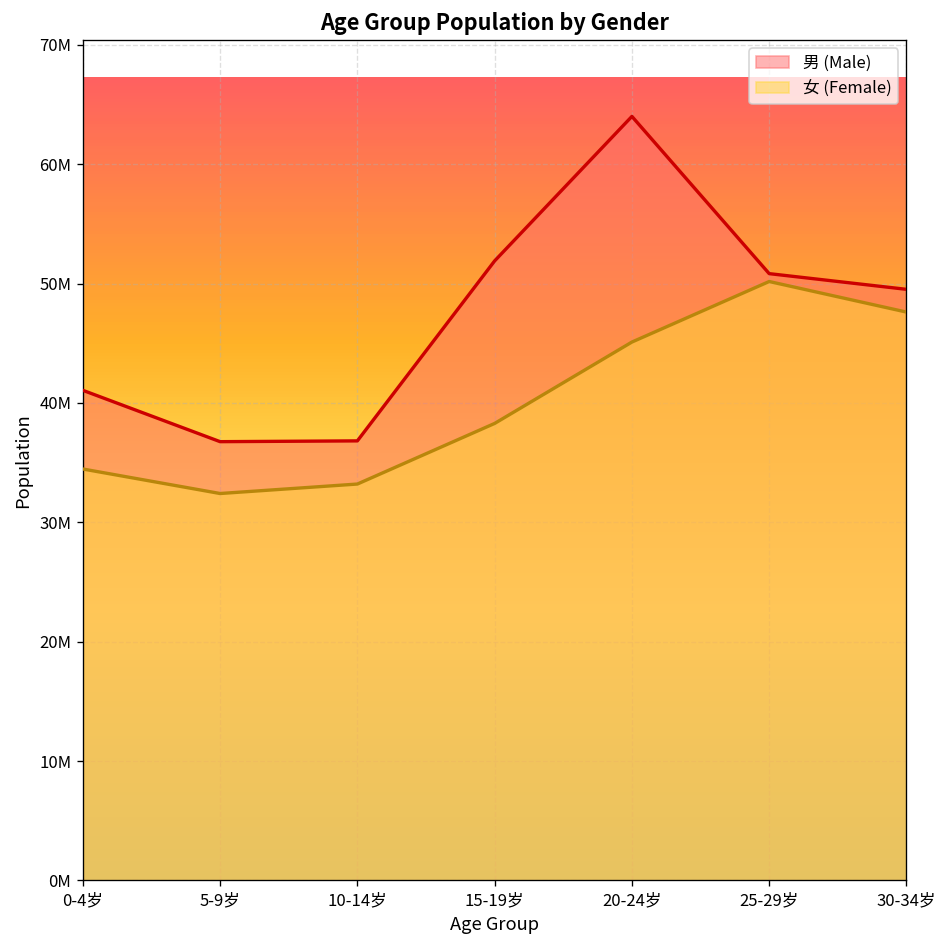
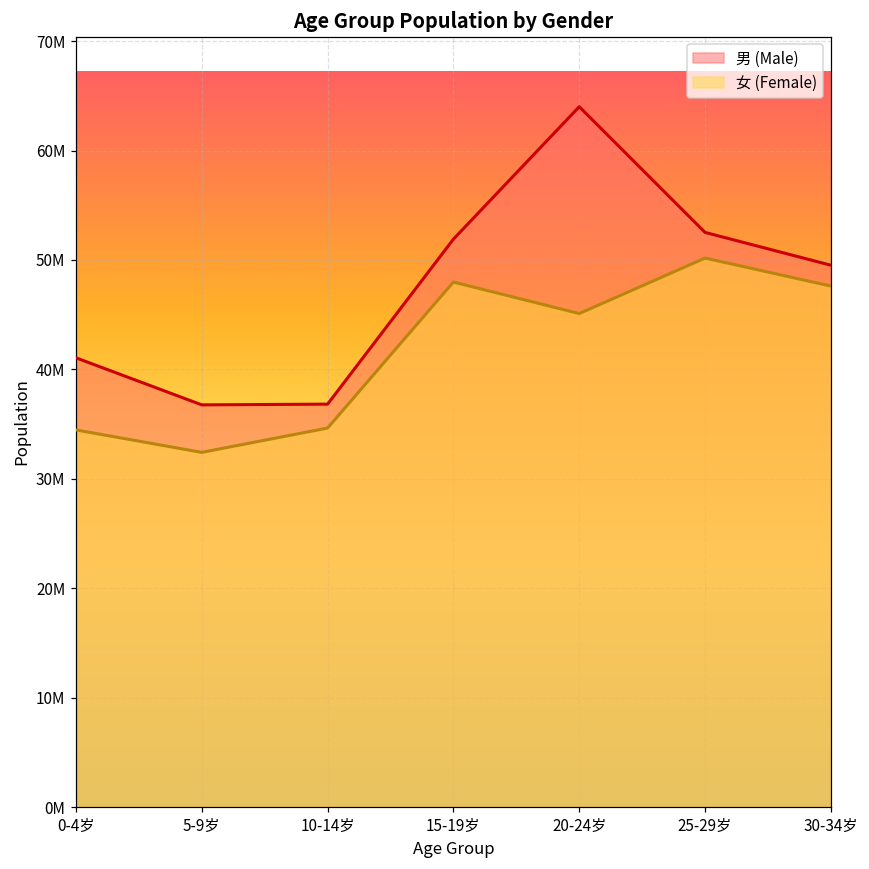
  {
    "男 (Male)": {
      "0-4岁": 41000000,
      "5-9岁": 37000000,
      "10-14岁": 37000000,
      "15-19岁": 52000000,
      "20-24岁": 64000000,
-     "25-29岁": 51000000,
+     "25-29岁": 53000000,
      "30-34岁": 50000000
    },
    "女 (Female)": {
      "0-4岁": 34000000,
      "5-9岁": 32000000,
-     "10-14岁": 33000000,
-     "15-19岁": 38000000,
+     "10-14岁": 35000000,
+     "15-19岁": 48000000,
      "20-24岁": 45000000,
      "25-29岁": 50000000,
      "30-34岁": 48000000
    }
  }
